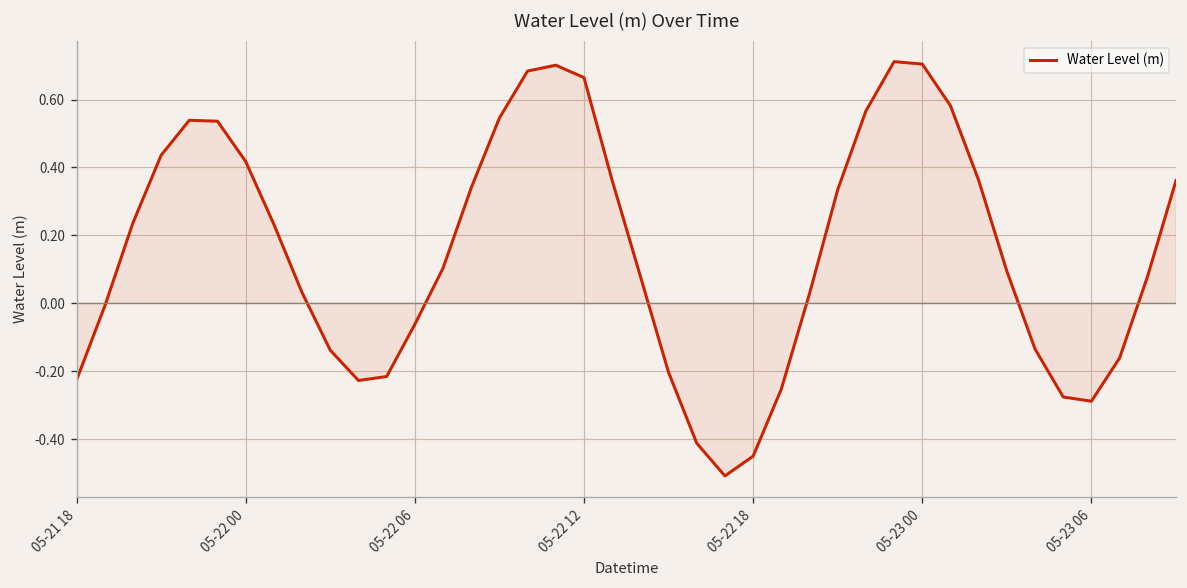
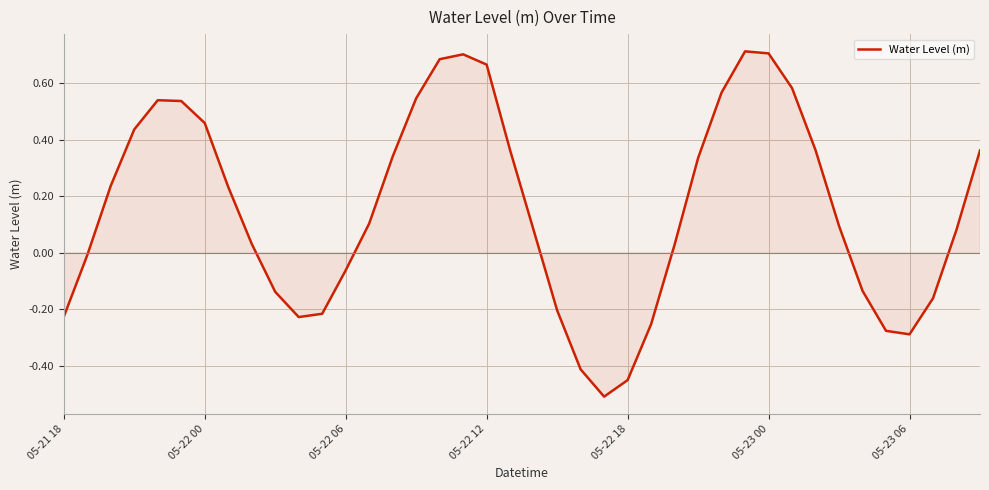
  {
    "05-21 18": -0.23,
-   "05-22 00": 0.42,
+   "05-22 00": 0.46,
    "05-22 06": -0.06,
    "05-22 12": 0.66,
    "05-22 18": -0.45,
    "05-23 00": 0.70,
    "05-23 06": -0.29
  }
